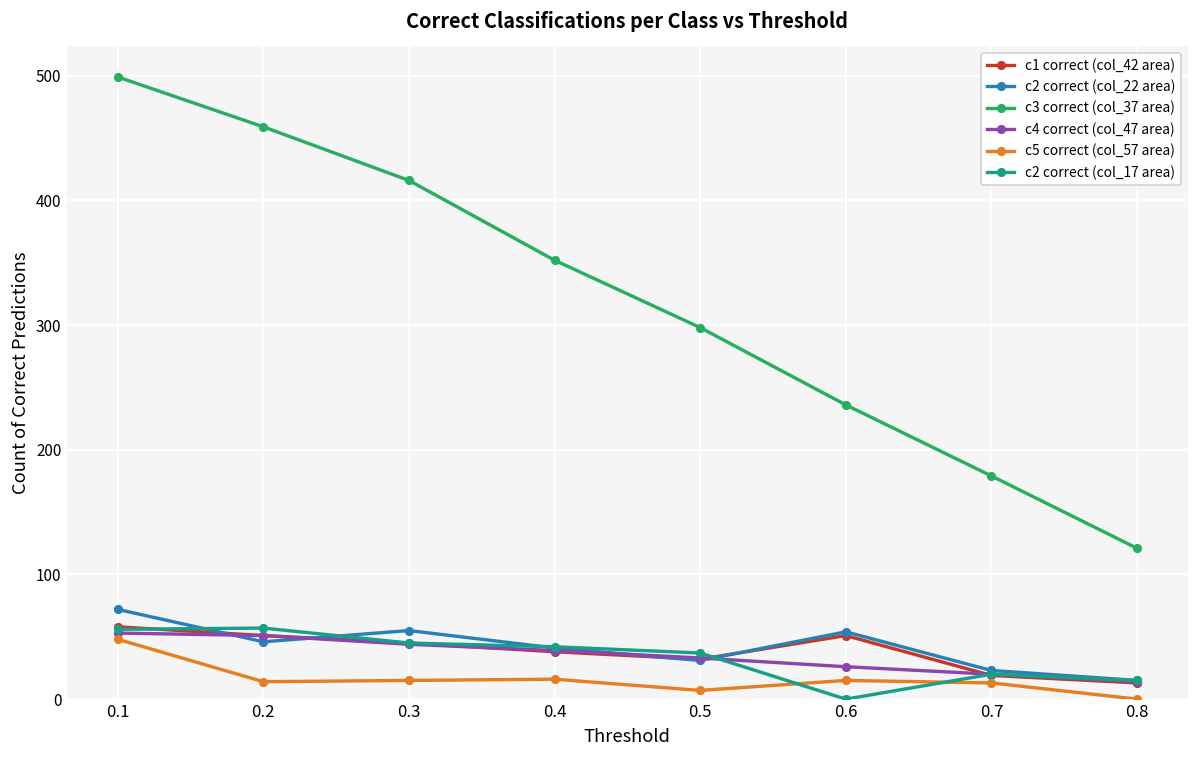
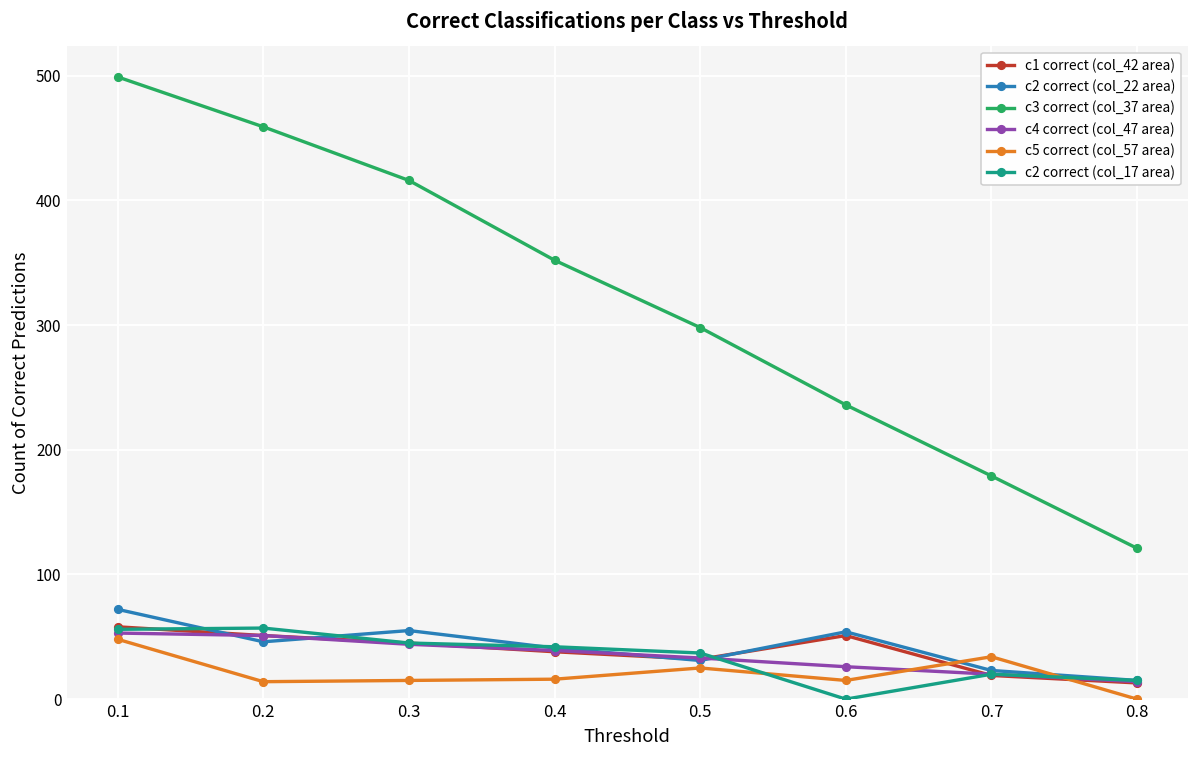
  {
    "c1 correct (col_42 area)": {
      "0.6": 51
    },
    "c2 correct (col_22 area)": {
      "0.1": 72,
      "0.2": 46,
      "0.3": 55,
      "0.6": 54,
      "0.7": 23
    },
    "c4 correct (col_47 area)": {
      "0.1": 53,
      "0.6": 26
    },
    "c5 correct (col_57 area)": {
      "0.1": 48,
      "0.2": 14,
      "0.3": 15,
      "0.4": 16,
-     "0.5": 7,
+     "0.5": 25,
      "0.6": 15,
-     "0.7": 13,
+     "0.7": 34,
      "0.8": 0
    }
  }
